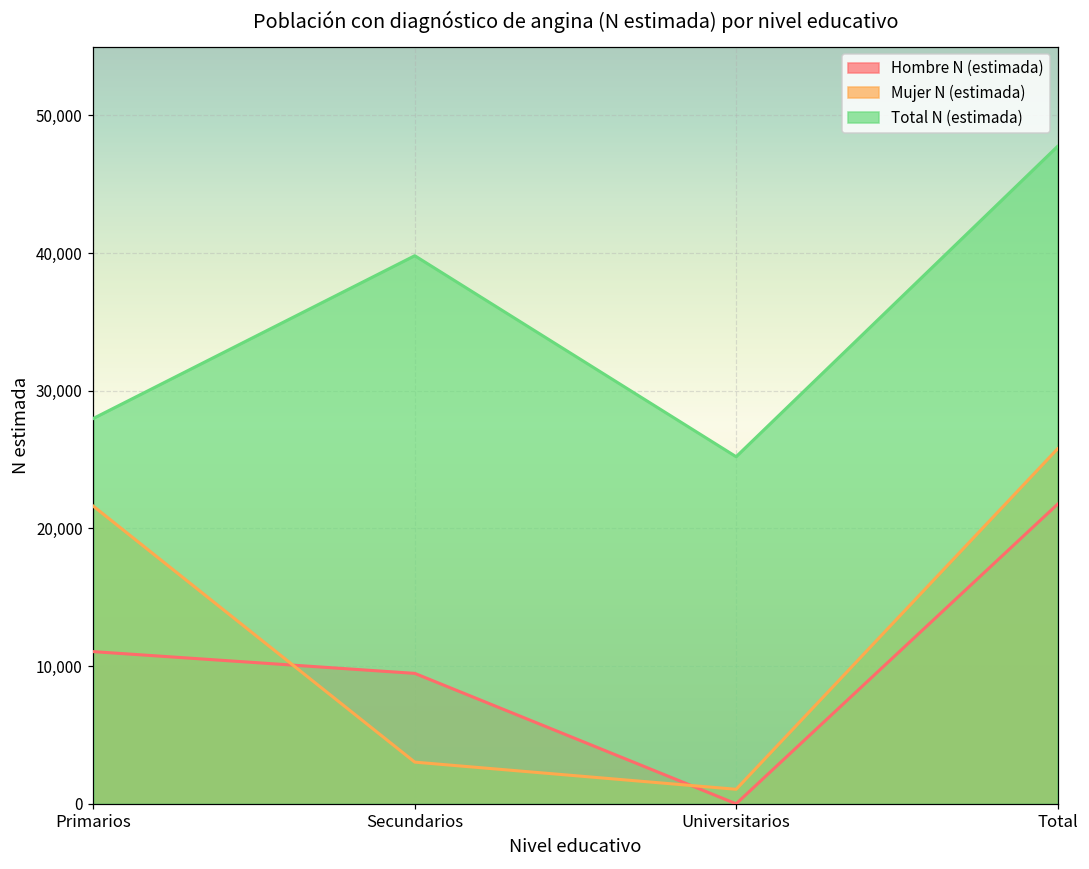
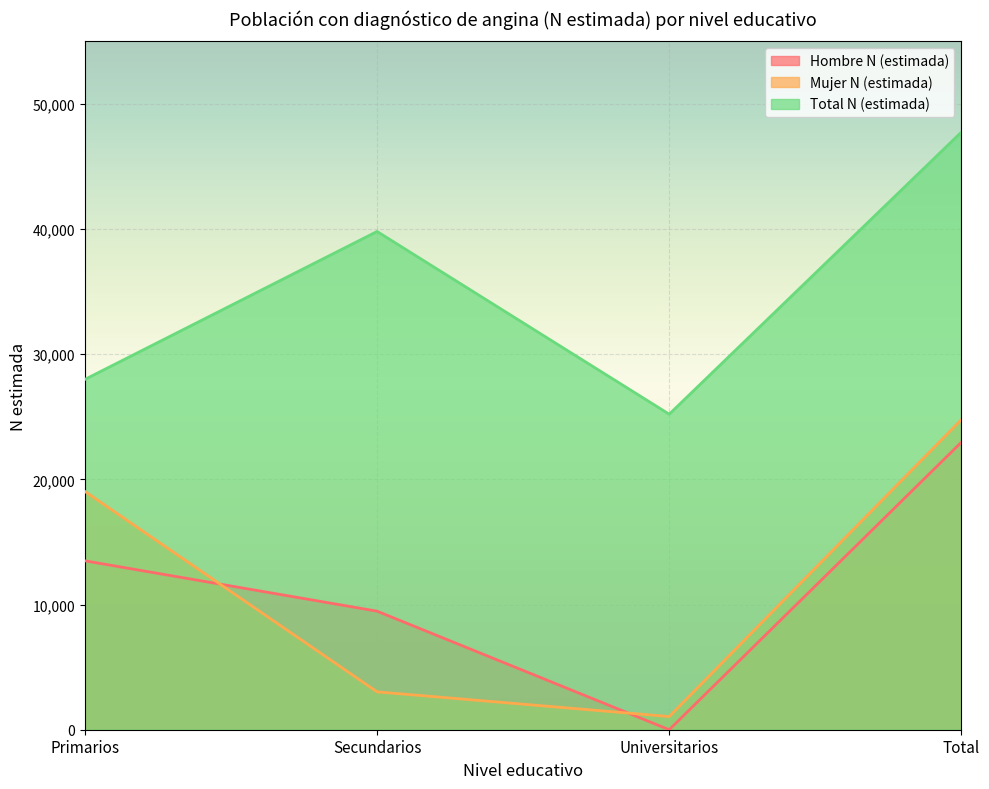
  {
    "Hombre N (estimada)": {
-     "Primarios": "11,100",
+     "Primarios": "13,500",
      "Secundarios": "9,500",
      "Universitarios": "0",
-     "Total": "21,800"
+     "Total": "23,000"
    },
    "Mujer N (estimada)": {
-     "Primarios": "21,600",
+     "Primarios": "19,000",
      "Secundarios": "3,000",
      "Universitarios": "1,100",
-     "Total": "25,800"
+     "Total": "24,800"
    },
    "Total N (estimada)": {
      "Primarios": "28,000",
      "Secundarios": "39,800",
      "Universitarios": "25,200",
      "Total": "47,700"
    }
  }
